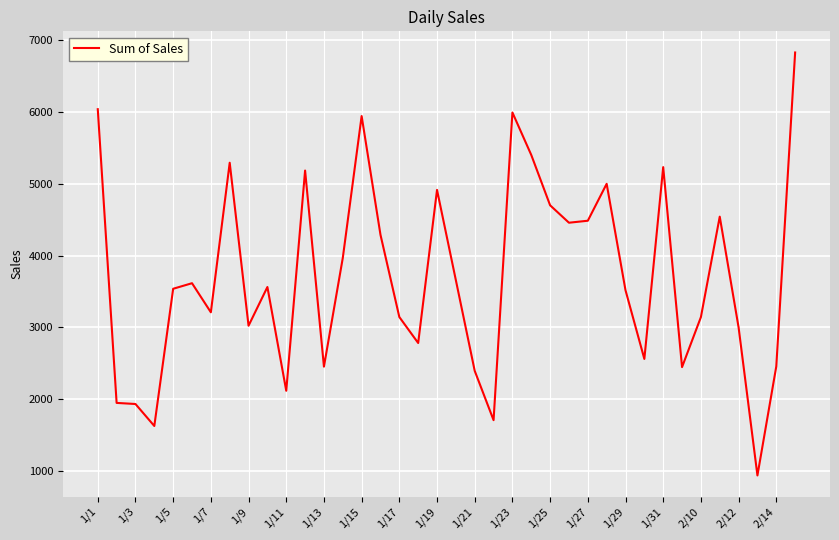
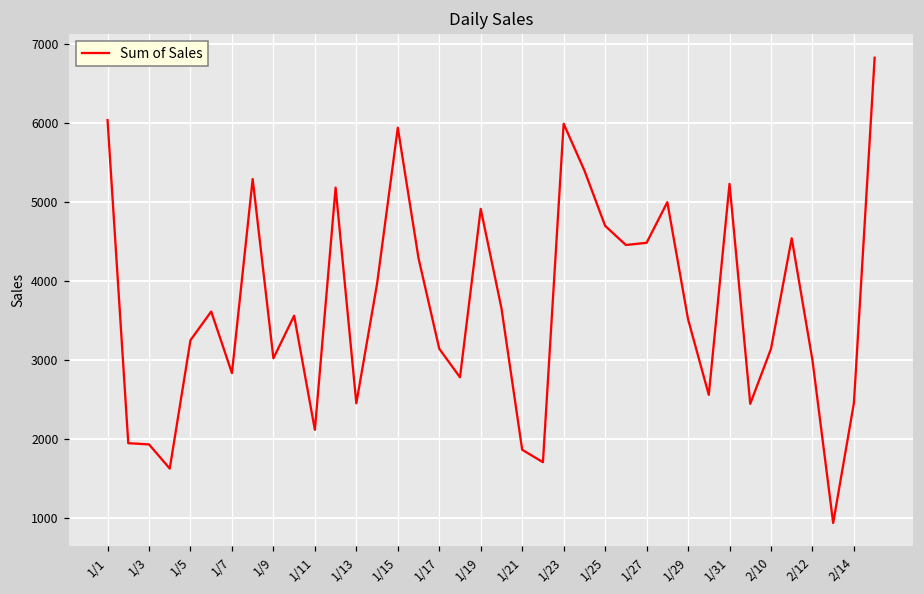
  {
    "1/1": 6000,
    "1/3": 1900,
-   "1/5": 3500,
-   "1/7": 3200,
+   "1/5": 3300,
+   "1/7": 2800,
    "1/9": 3000,
    "1/11": 2100,
    "1/13": 2500,
    "1/15": 5900,
    "1/17": 3100,
    "1/19": 4900,
-   "1/21": 2400,
+   "1/21": 1900,
    "1/23": 6000,
    "1/25": 4700,
    "1/27": 4500,
    "1/29": 3500,
    "1/31": 5200,
    "2/10": 3100,
    "2/12": 3000,
    "2/14": 2500
  }
